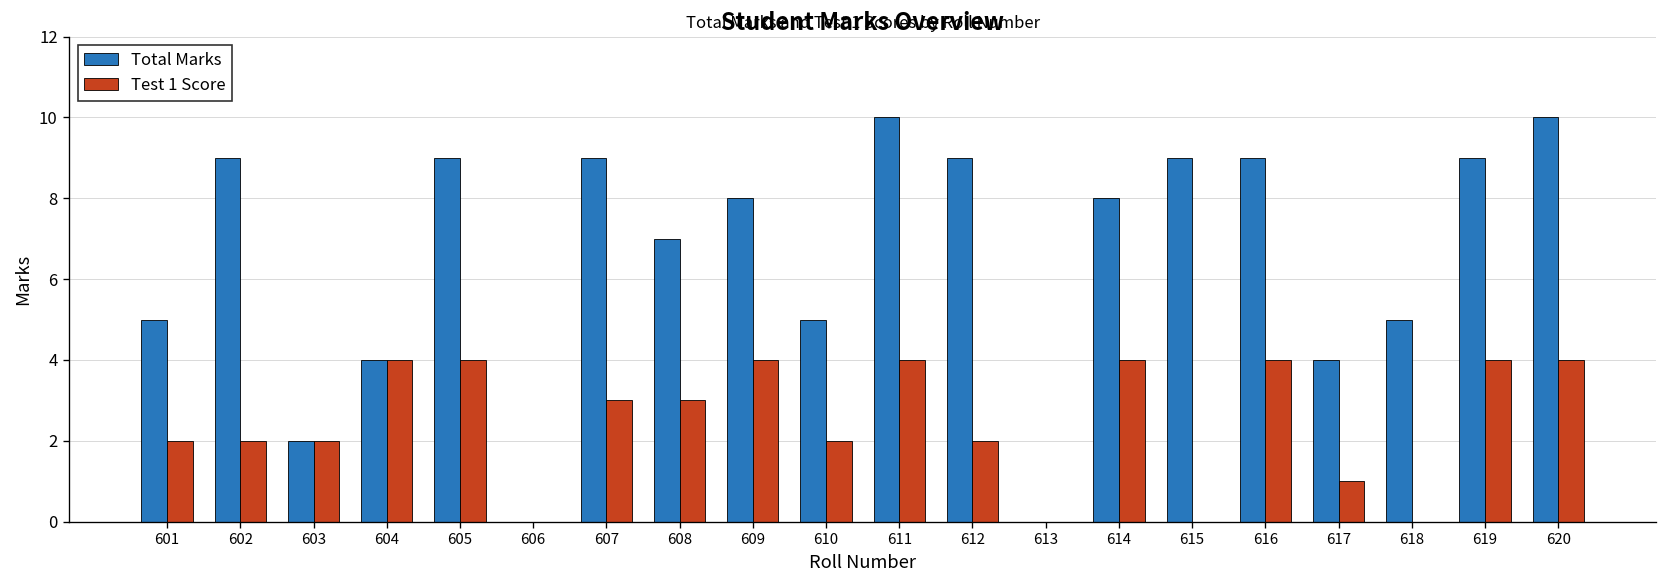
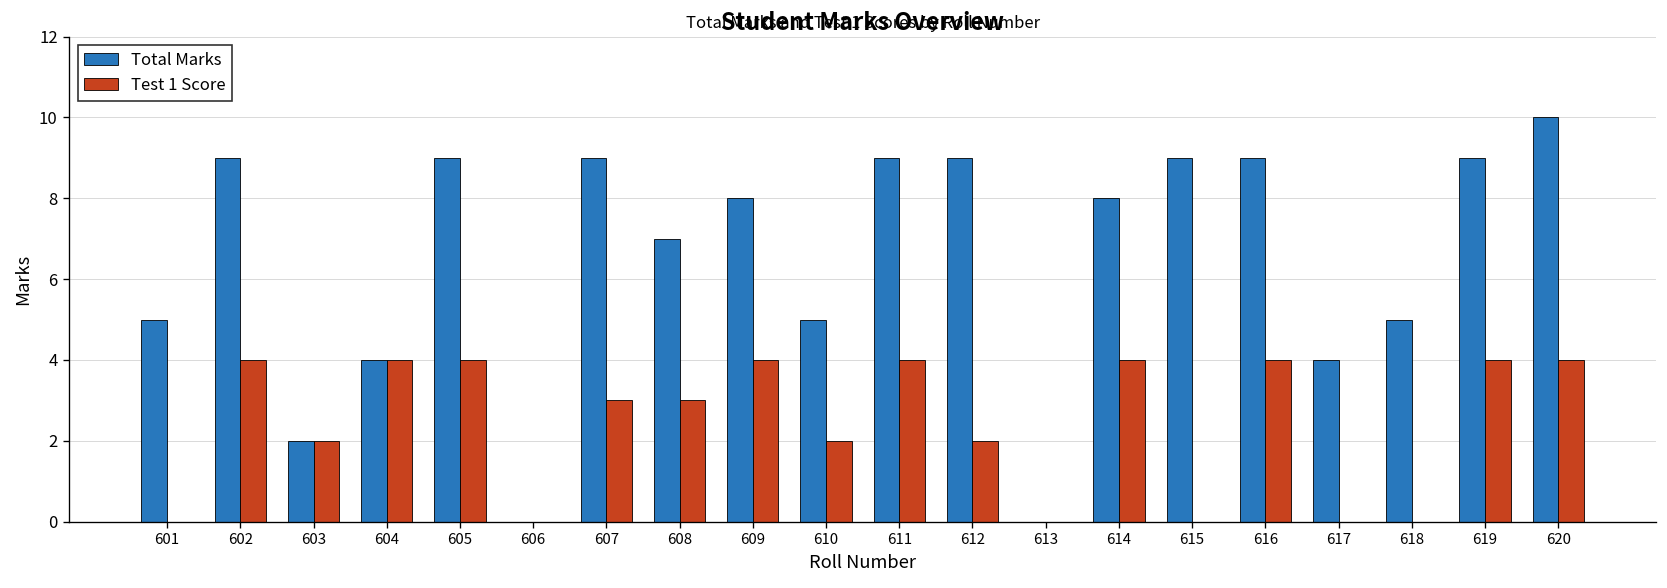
  {
    "Total Marks": {
      "601": 5,
      "602": 9,
      "603": 2,
      "604": 4,
      "605": 9,
      "606": 0,
      "607": 9,
      "608": 7,
      "609": 8,
      "610": 5,
-     "611": 10,
+     "611": 9,
      "612": 9,
      "613": 0,
      "614": 8,
      "615": 9,
      "616": 9,
      "617": 4,
      "618": 5,
      "619": 9,
      "620": 10
    },
    "Test 1 Score": {
-     "601": 2,
-     "602": 2,
+     "601": 0,
+     "602": 4,
      "603": 2,
      "604": 4,
      "605": 4,
      "606": 0,
      "607": 3,
      "608": 3,
      "609": 4,
      "610": 2,
      "611": 4,
      "612": 2,
      "613": 0,
      "614": 4,
      "615": 0,
      "616": 4,
-     "617": 1,
+     "617": 0,
      "618": 0,
      "619": 4,
      "620": 4
    }
  }
